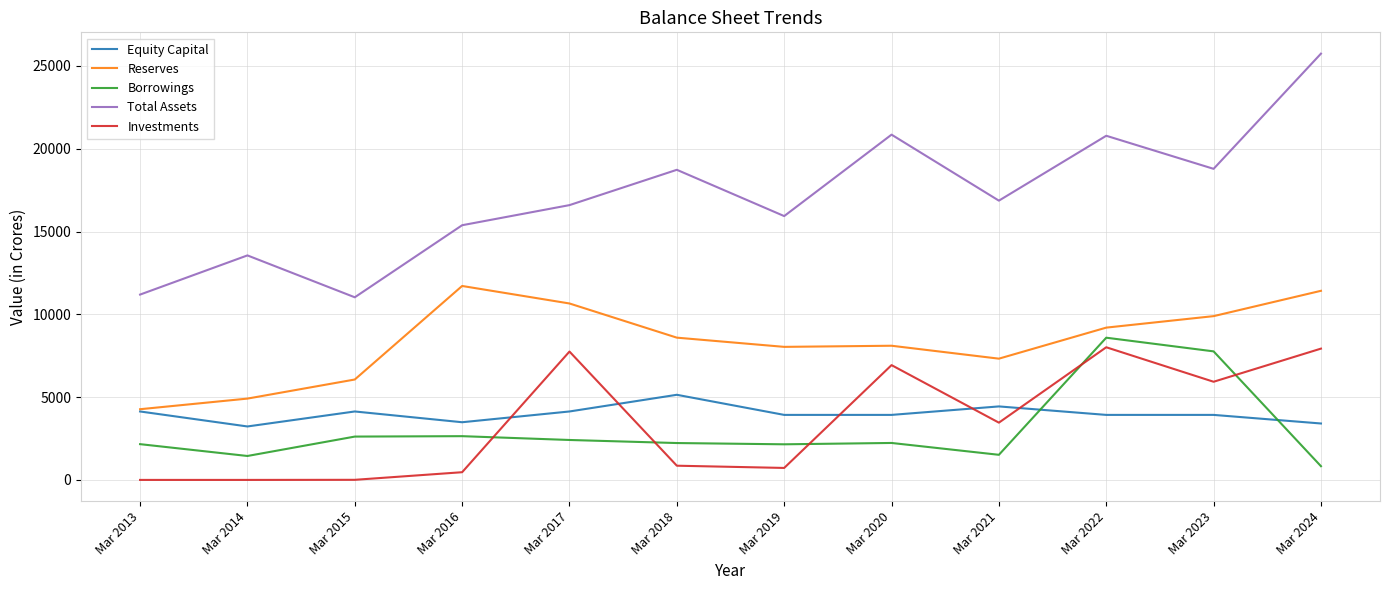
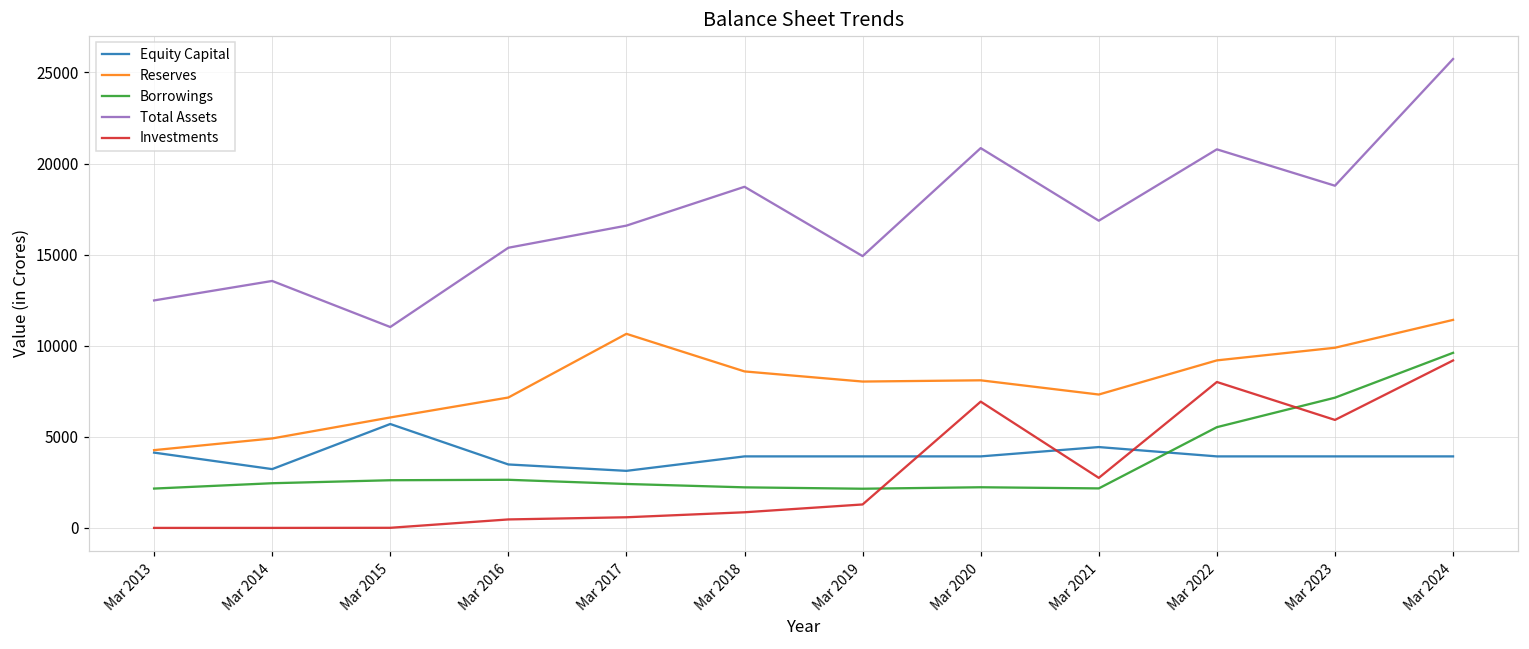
  {
    "Equity Capital": {
      "Mar 2014": 3200,
-     "Mar 2015": 4100,
+     "Mar 2015": 5700,
      "Mar 2016": 3500,
-     "Mar 2017": 4100,
-     "Mar 2018": 5100,
+     "Mar 2017": 3100,
+     "Mar 2018": 3900,
      "Mar 2019": 3900,
      "Mar 2020": 3900,
      "Mar 2021": 4400,
      "Mar 2022": 3900,
      "Mar 2023": 3900,
-     "Mar 2024": 3400
+     "Mar 2024": 3900
    },
    "Reserves": {
      "Mar 2014": 4900,
      "Mar 2015": 6100,
-     "Mar 2016": 11700,
+     "Mar 2016": 7200,
      "Mar 2017": 10700,
      "Mar 2018": 8600,
      "Mar 2019": 8000,
      "Mar 2020": 8100,
      "Mar 2021": 7300,
      "Mar 2022": 9200,
      "Mar 2023": 9900,
      "Mar 2024": 11400
    },
    "Borrowings": {
      "Mar 2013": 2200,
-     "Mar 2014": 1500,
+     "Mar 2014": 2500,
      "Mar 2015": 2600,
      "Mar 2016": 2600,
      "Mar 2017": 2400,
      "Mar 2018": 2200,
      "Mar 2019": 2200,
      "Mar 2020": 2200,
-     "Mar 2021": 1500,
-     "Mar 2022": 8600,
-     "Mar 2023": 7800,
-     "Mar 2024": 800
+     "Mar 2021": 2200,
+     "Mar 2022": 5500,
+     "Mar 2023": 7200,
+     "Mar 2024": 9600
    },
    "Total Assets": {
-     "Mar 2013": 11200,
+     "Mar 2013": 12500,
      "Mar 2014": 13600,
      "Mar 2015": 11000,
      "Mar 2016": 15400,
      "Mar 2017": 16600,
      "Mar 2018": 18700,
-     "Mar 2019": 15900,
+     "Mar 2019": 14900,
      "Mar 2020": 20800,
      "Mar 2021": 16900,
      "Mar 2022": 20800,
      "Mar 2023": 18800,
      "Mar 2024": 25700
    },
    "Investments": {
      "Mar 2013": 0,
      "Mar 2014": 0,
      "Mar 2015": 0,
      "Mar 2016": 500,
-     "Mar 2017": 7800,
+     "Mar 2017": 600,
      "Mar 2018": 900,
-     "Mar 2019": 700,
+     "Mar 2019": 1300,
      "Mar 2020": 6900,
-     "Mar 2021": 3500,
+     "Mar 2021": 2800,
      "Mar 2022": 8000,
      "Mar 2023": 5900,
-     "Mar 2024": 7900
+     "Mar 2024": 9200
    }
  }
